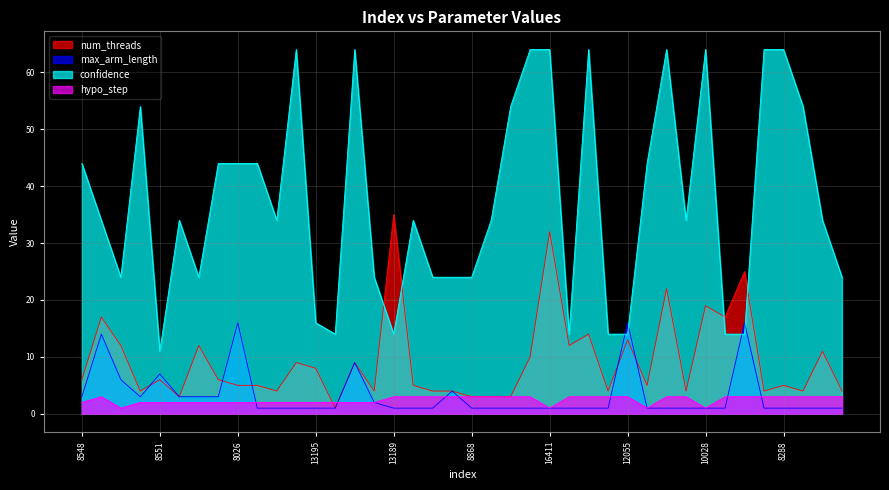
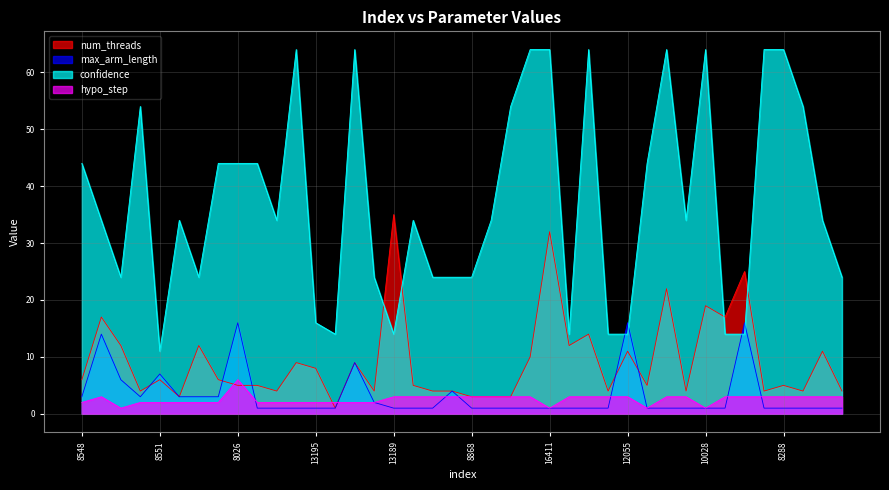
  {
    "num_threads": {
      "8548": 6,
      "8551": 6,
      "8026": 5,
      "13195": 8,
      "13189": 35,
      "16411": 32,
-     "12055": 13,
+     "12055": 11,
      "10028": 19,
      "8288": 5
    },
    "max_arm_length": {
      "8548": 3,
      "8551": 7,
      "8026": 16,
      "13195": 1,
      "13189": 1,
      "8868": 1,
      "12055": 16,
      "8288": 1
    },
    "confidence": {
      "8548": 44,
      "8551": 11,
      "8026": 44,
      "13195": 16,
      "13189": 14,
      "8868": 24,
      "16411": 64,
      "12055": 14,
      "10028": 64,
      "8288": 64
    },
    "hypo_step": {
      "8548": 2,
      "8551": 2,
-     "8026": 2,
+     "8026": 6,
      "13195": 2,
      "13189": 3,
      "12055": 3,
      "8288": 3
    }
  }
